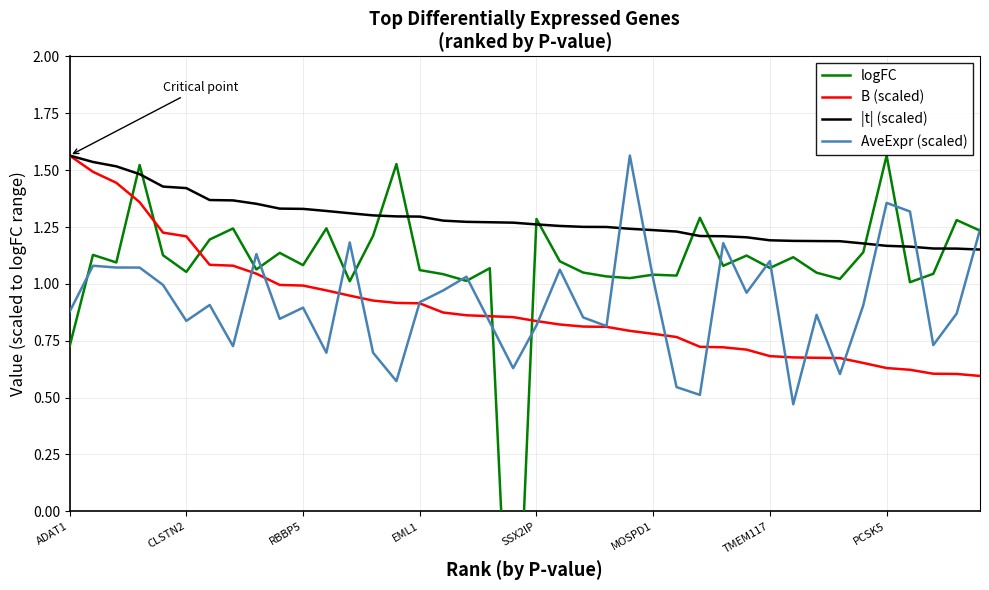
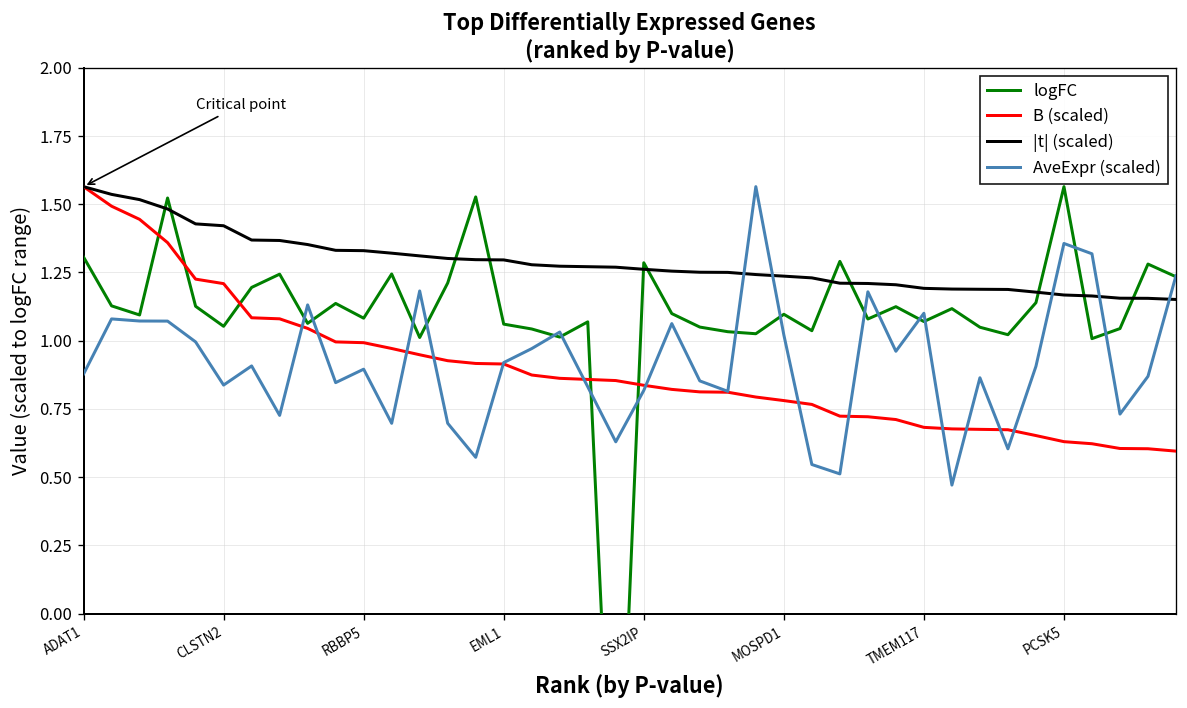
  {
    "logFC": {
-     "ADAT1": 0.73,
+     "ADAT1": 1.31,
      "CLSTN2": 1.05,
      "RBBP5": 1.08,
      "EML1": 1.06,
      "SSX2IP": 1.29,
-     "MOSPD1": 1.04,
+     "MOSPD1": 1.10,
      "TMEM117": 1.07,
      "PCSK5": 1.56
    },
    "B (scaled)": {
      "CLSTN2": 1.21,
      "RBBP5": 0.99,
      "SSX2IP": 0.84,
      "MOSPD1": 0.78,
      "TMEM117": 0.68,
      "PCSK5": 0.63
    },
    "|t| (scaled)": {
      "CLSTN2": 1.42,
      "RBBP5": 1.33,
      "EML1": 1.30,
      "SSX2IP": 1.26,
      "MOSPD1": 1.24,
      "TMEM117": 1.19,
      "PCSK5": 1.17
    },
    "AveExpr (scaled)": {
      "ADAT1": 0.88,
      "CLSTN2": 0.84,
      "RBBP5": 0.90,
      "SSX2IP": 0.82,
      "MOSPD1": 1.02,
      "TMEM117": 1.10,
      "PCSK5": 1.36
    }
  }
